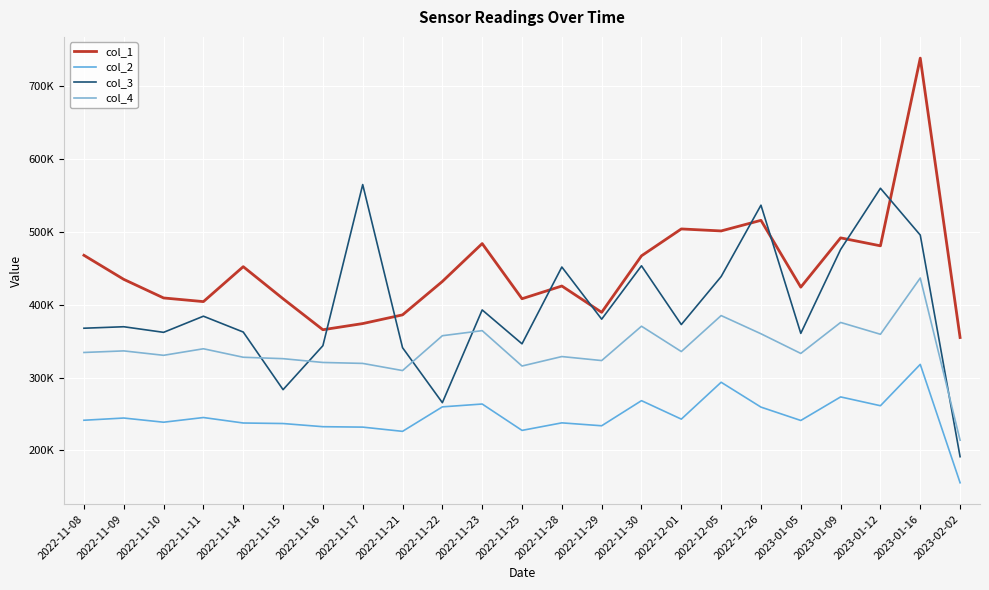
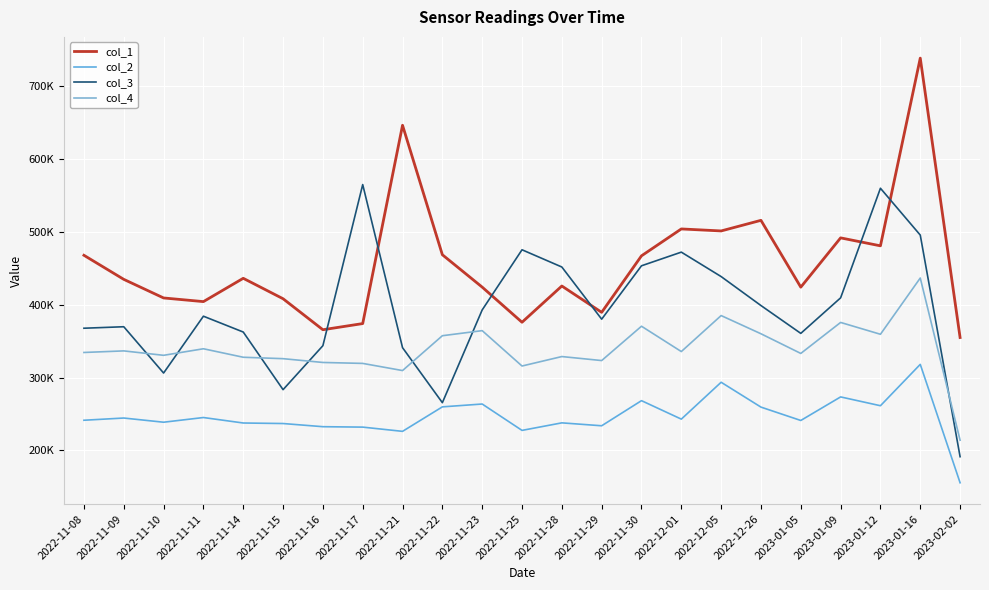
  {
    "col_1": {
      "2022-11-08": 470000,
      "2022-11-09": 430000,
      "2022-11-10": 410000,
      "2022-11-11": 400000,
-     "2022-11-14": 450000,
+     "2022-11-14": 440000,
      "2022-11-15": 410000,
      "2022-11-16": 370000,
      "2022-11-17": 370000,
-     "2022-11-21": 390000,
-     "2022-11-22": 430000,
-     "2022-11-23": 480000,
-     "2022-11-25": 410000,
+     "2022-11-21": 650000,
+     "2022-11-22": 470000,
+     "2022-11-23": 420000,
+     "2022-11-25": 380000,
      "2022-11-28": 430000,
      "2022-11-29": 390000,
      "2022-11-30": 470000,
      "2022-12-01": 500000,
      "2022-12-05": 500000,
      "2022-12-26": 520000,
      "2023-01-05": 420000,
      "2023-01-09": 490000,
      "2023-01-12": 480000,
      "2023-01-16": 740000,
      "2023-02-02": 350000
    },
    "col_3": {
      "2022-11-08": 370000,
      "2022-11-09": 370000,
-     "2022-11-10": 360000,
+     "2022-11-10": 310000,
      "2022-11-11": 380000,
      "2022-11-14": 360000,
      "2022-11-15": 280000,
      "2022-11-16": 340000,
      "2022-11-17": 570000,
      "2022-11-21": 340000,
      "2022-11-22": 270000,
      "2022-11-23": 390000,
-     "2022-11-25": 350000,
+     "2022-11-25": 480000,
      "2022-11-28": 450000,
      "2022-11-29": 380000,
      "2022-11-30": 450000,
-     "2022-12-01": 370000,
+     "2022-12-01": 470000,
      "2022-12-05": 440000,
-     "2022-12-26": 540000,
+     "2022-12-26": 400000,
      "2023-01-05": 360000,
-     "2023-01-09": 480000,
+     "2023-01-09": 410000,
      "2023-01-12": 560000,
      "2023-01-16": 500000,
      "2023-02-02": 190000
    }
  }
